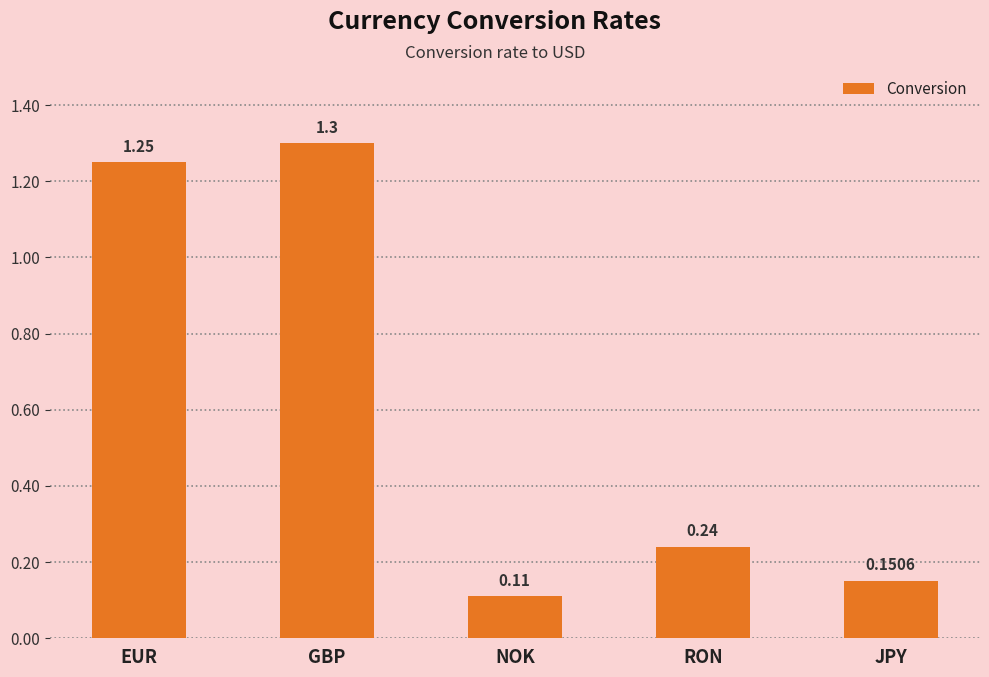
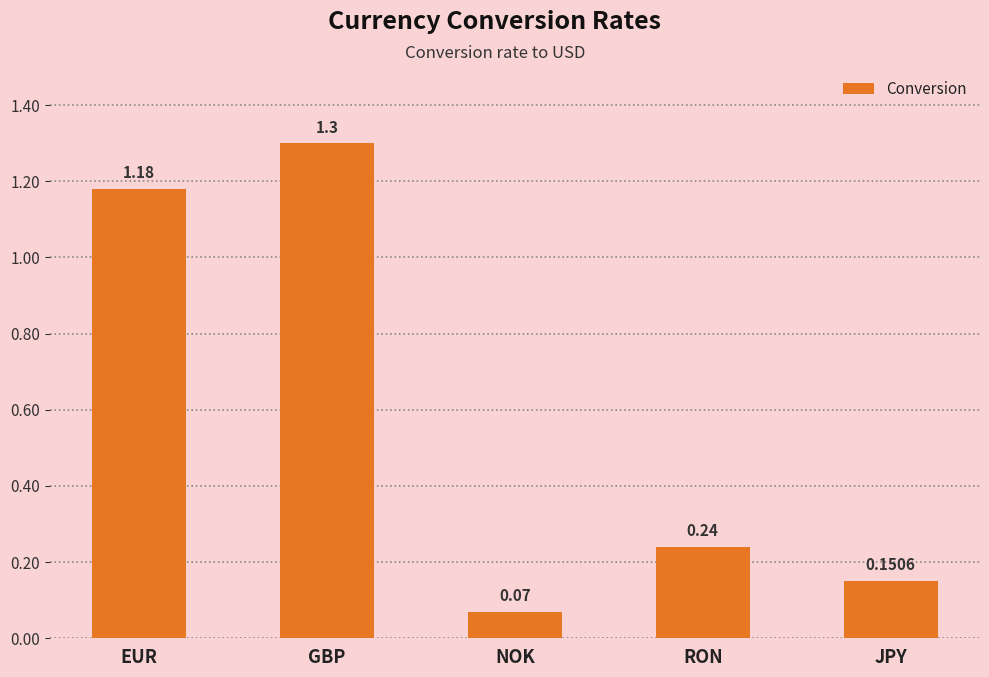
  {
-   "EUR": 1.25,
+   "EUR": 1.18,
    "GBP": 1.3,
-   "NOK": 0.11,
+   "NOK": 0.07,
    "RON": 0.24,
    "JPY": 0.1506
  }
